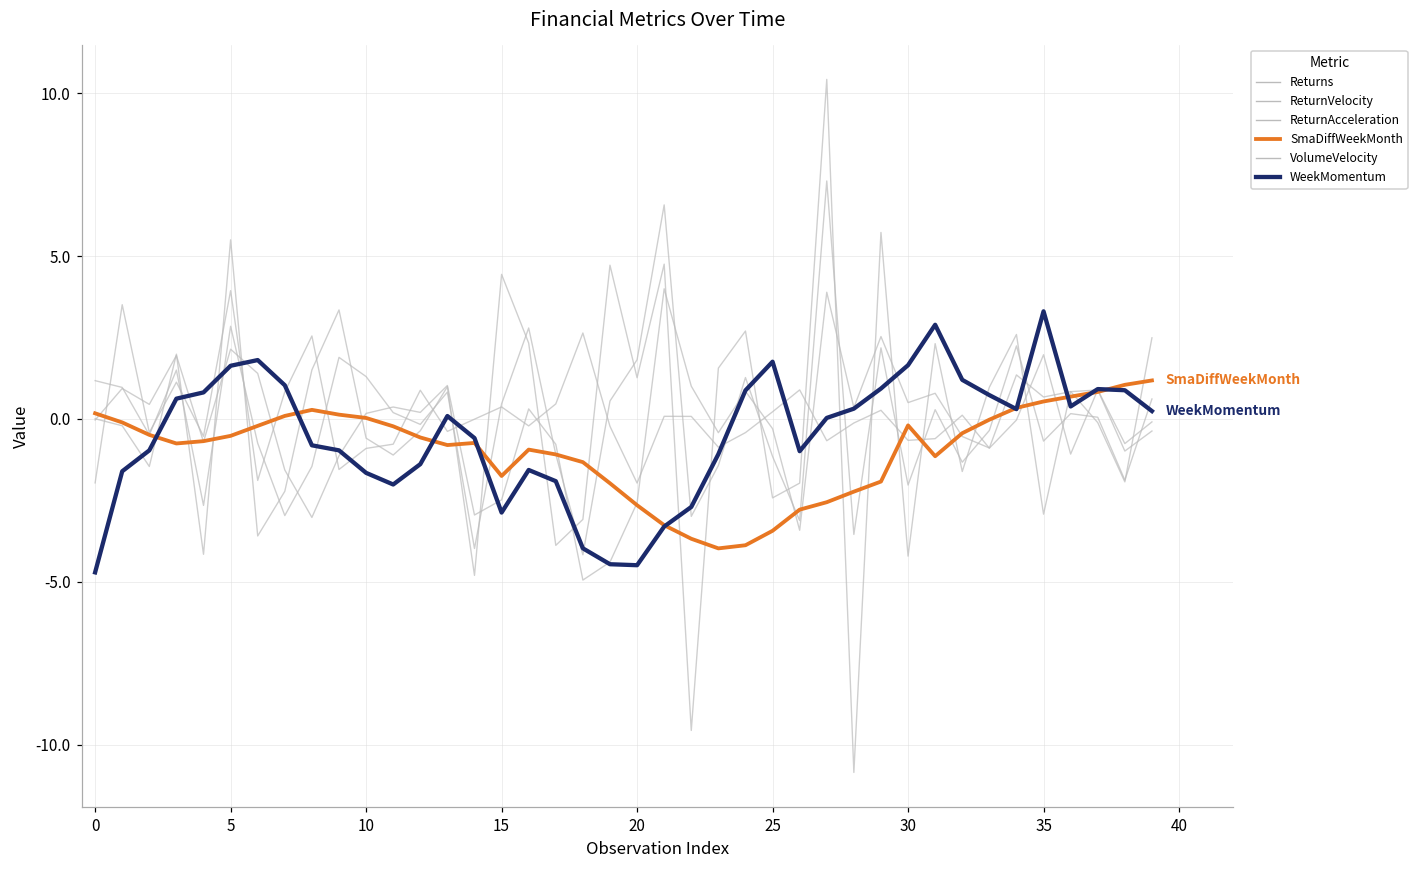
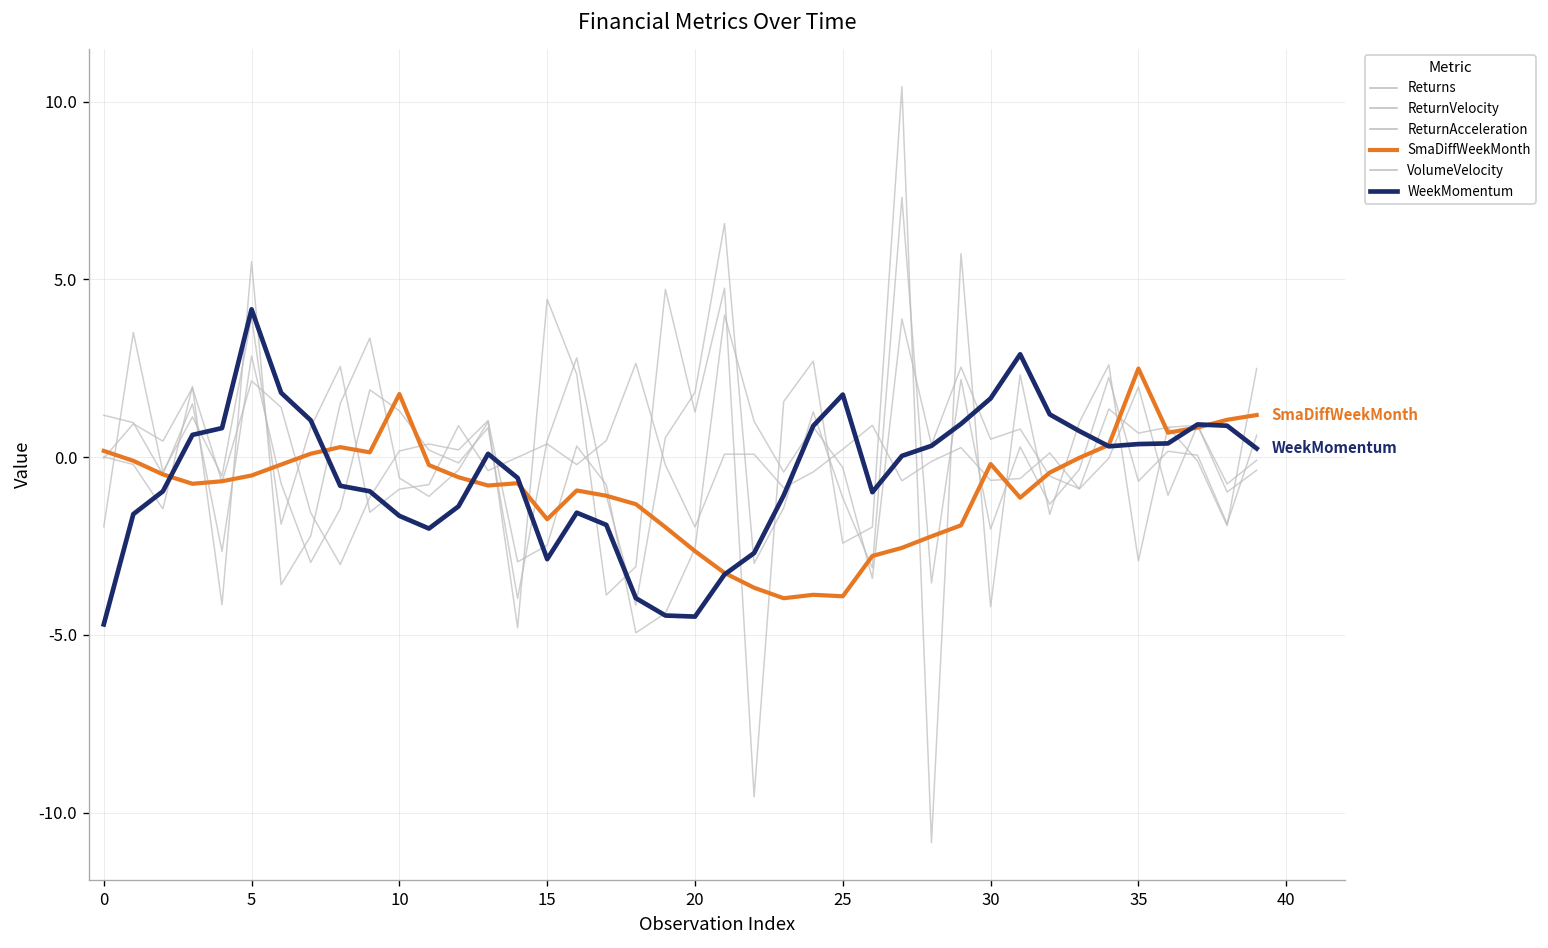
  {
    "SmaDiffWeekMonth": {
      "0": 0.2,
      "5": -0.5,
-     "10": 0.0,
+     "10": 1.8,
      "15": -1.7,
-     "25": -3.4,
+     "25": -3.9,
      "30": -0.2,
-     "35": 0.5
+     "35": 2.5
    },
    "WeekMomentum": {
      "0": -4.7,
-     "5": 1.6,
+     "5": 4.2,
      "10": -1.7,
      "15": -2.9,
      "20": -4.5,
      "25": 1.8,
      "30": 1.7,
-     "35": 3.3
+     "35": 0.4
    }
  }
